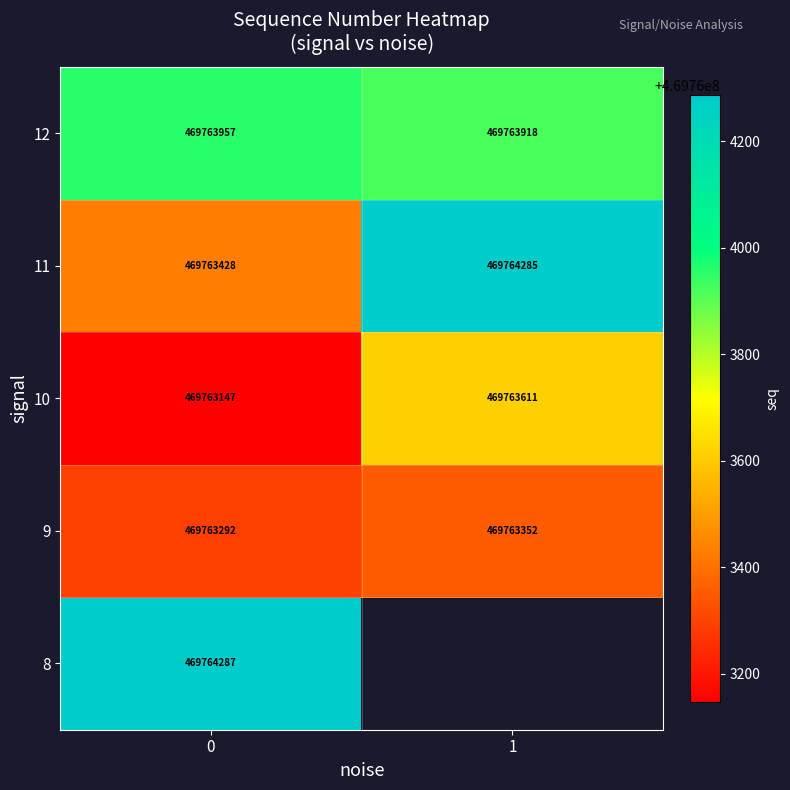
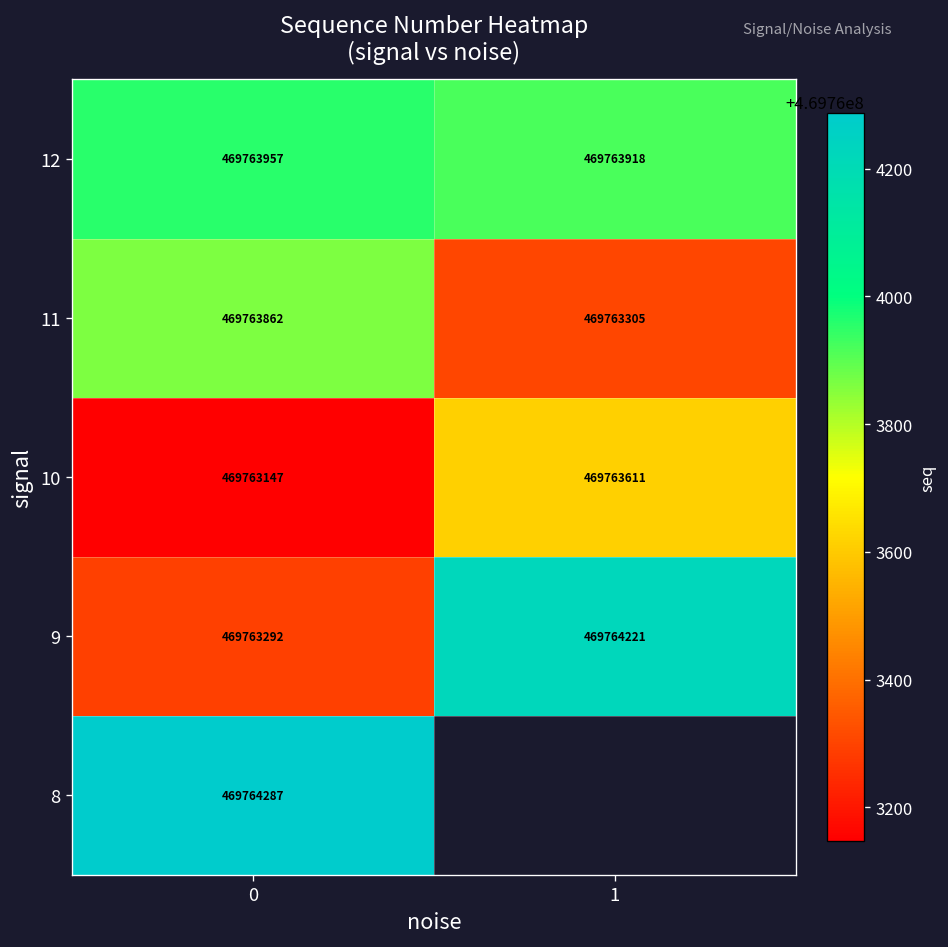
  {
    "12": {
      "0": 469763957,
      "1": 469763918
    },
    "11": {
-     "0": 469763428,
-     "1": 469764285
+     "0": 469763862,
+     "1": 469763305
    },
    "10": {
      "0": 469763147,
      "1": 469763611
    },
    "9": {
      "0": 469763292,
-     "1": 469763352
+     "1": 469764221
    },
    "8": {
      "0": 469764287
    }
  }
